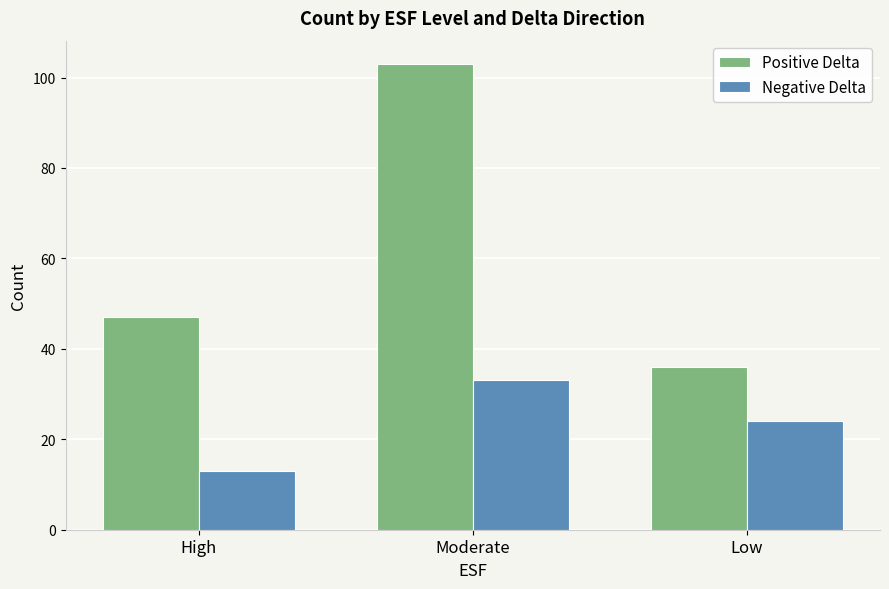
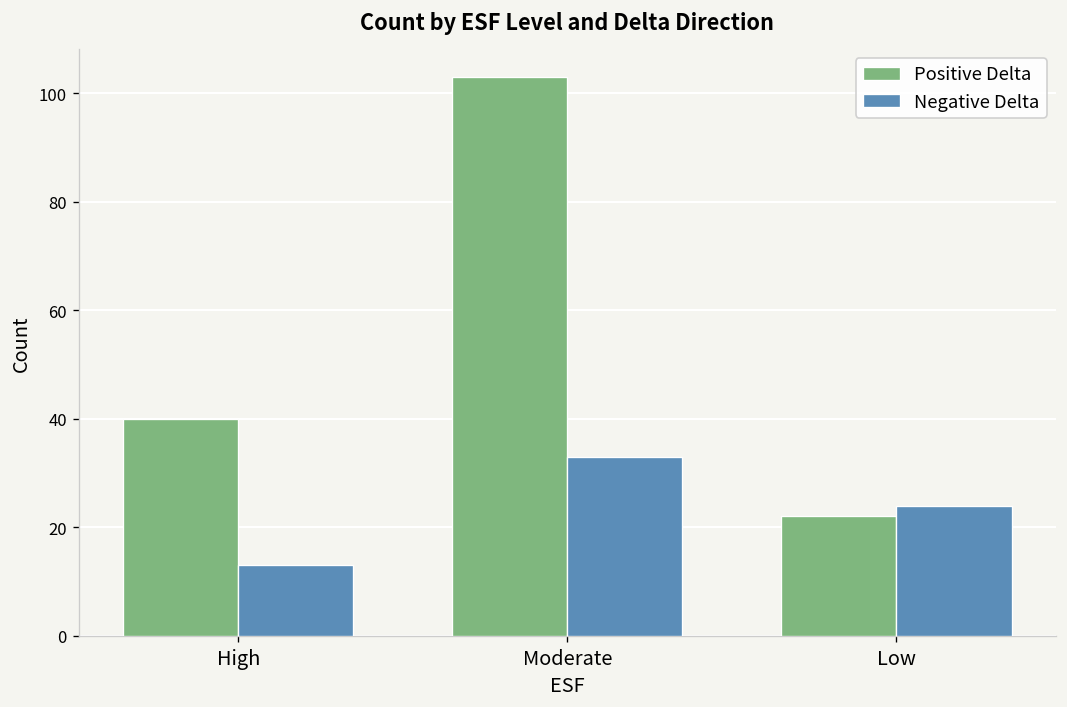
  {
    "Positive Delta": {
-     "High": 47,
+     "High": 40,
      "Moderate": 103,
-     "Low": 36
+     "Low": 22
    },
    "Negative Delta": {
      "High": 13,
      "Moderate": 33,
      "Low": 24
    }
  }
